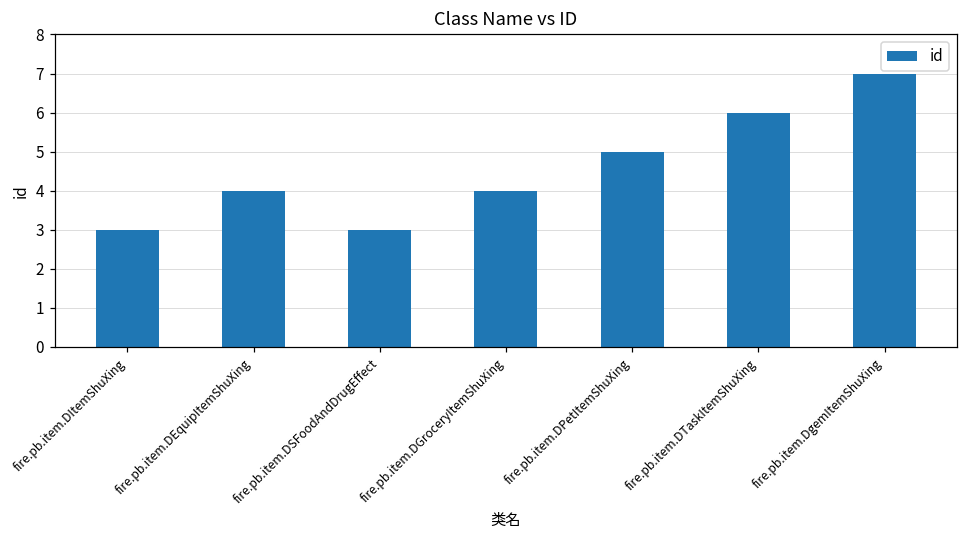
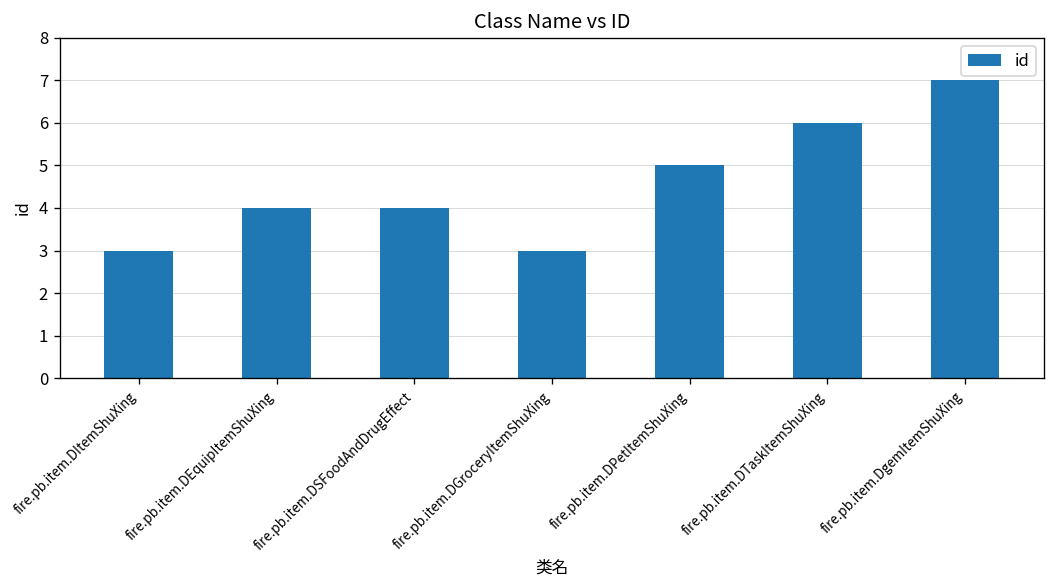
  {
    "fire.pb.item.DItemShuXing": 3,
    "fire.pb.item.DEquipItemShuXing": 4,
-   "fire.pb.item.DSFoodAndDrugEffect": 3,
-   "fire.pb.item.DGroceryItemShuXing": 4,
+   "fire.pb.item.DSFoodAndDrugEffect": 4,
+   "fire.pb.item.DGroceryItemShuXing": 3,
    "fire.pb.item.DPetItemShuXing": 5,
    "fire.pb.item.DTaskItemShuXing": 6,
    "fire.pb.item.DgemItemShuXing": 7
  }
